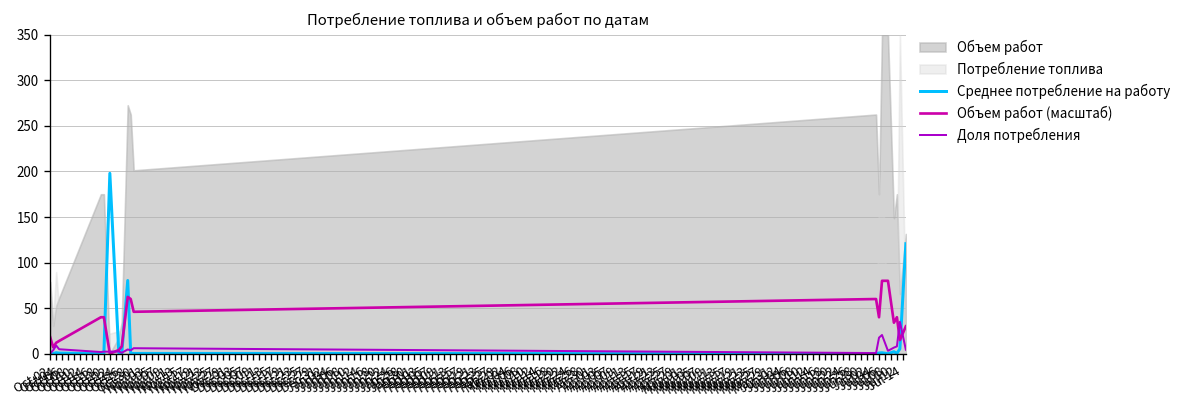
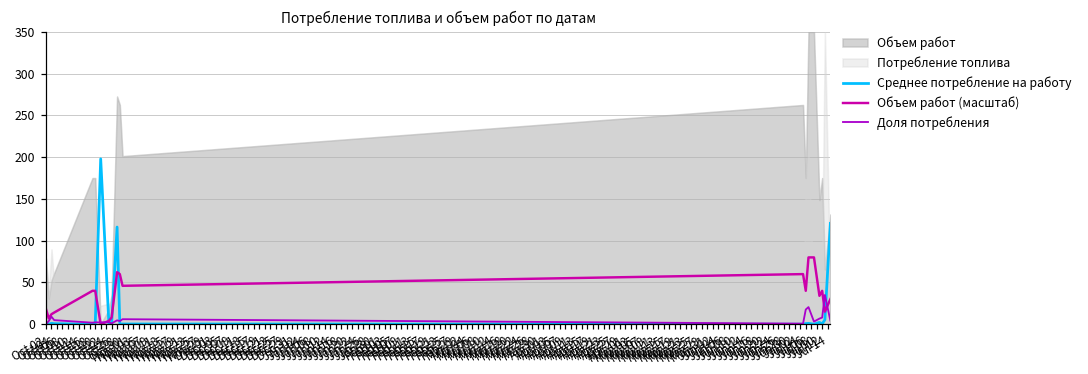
  {
    "Объем работ": {
      "Oct 02": 80,
      "Oct 04": 50,
      "Oct 20": 180,
      "Oct 26": 40,
      "Oct 28": 270,
      "Oct 30": 200,
      "Jul 12": 180
    },
    "Среднее потребление на работу": {
      "Oct 04": 0,
      "Oct 22": 200,
-     "Oct 28": 80,
+     "Oct 28": 120,
      "Oct 30": 0,
      "Jul 06": 0,
      "Jul 12": 0
    },
    "Потребление топлива": {
      "Oct 04": 90,
      "Oct 20": 20,
      "Oct 22": 20,
      "Oct 28": 50,
      "Oct 30": 60,
      "Jul 12": 80
    }
  }
